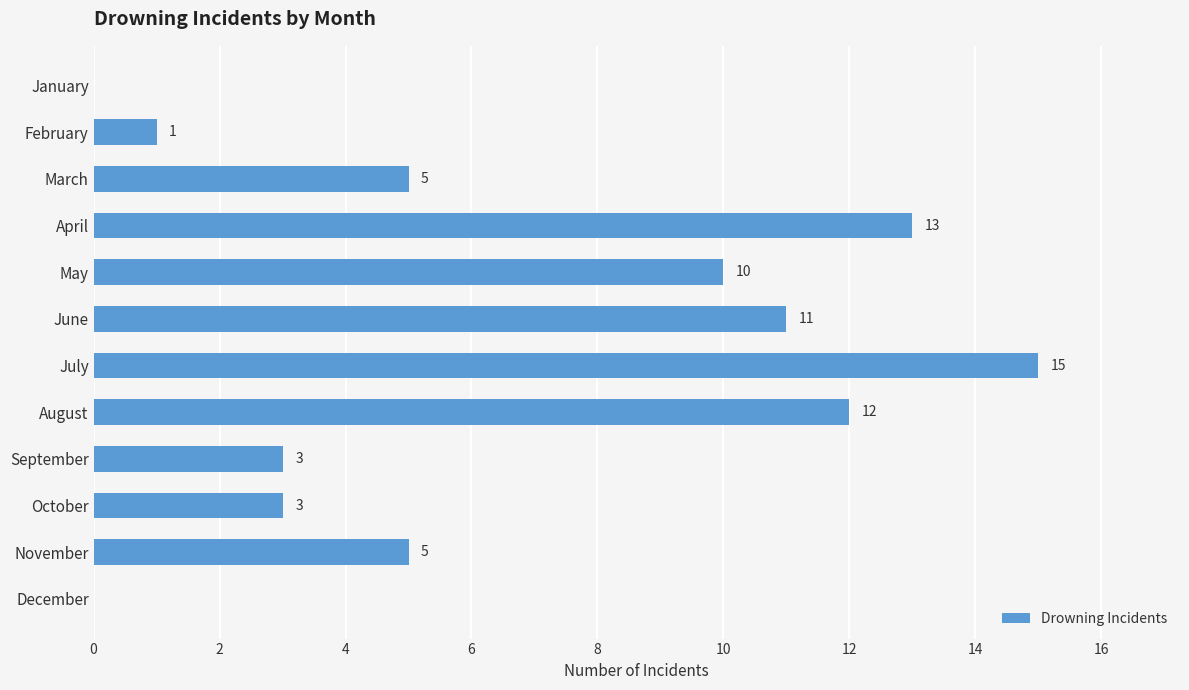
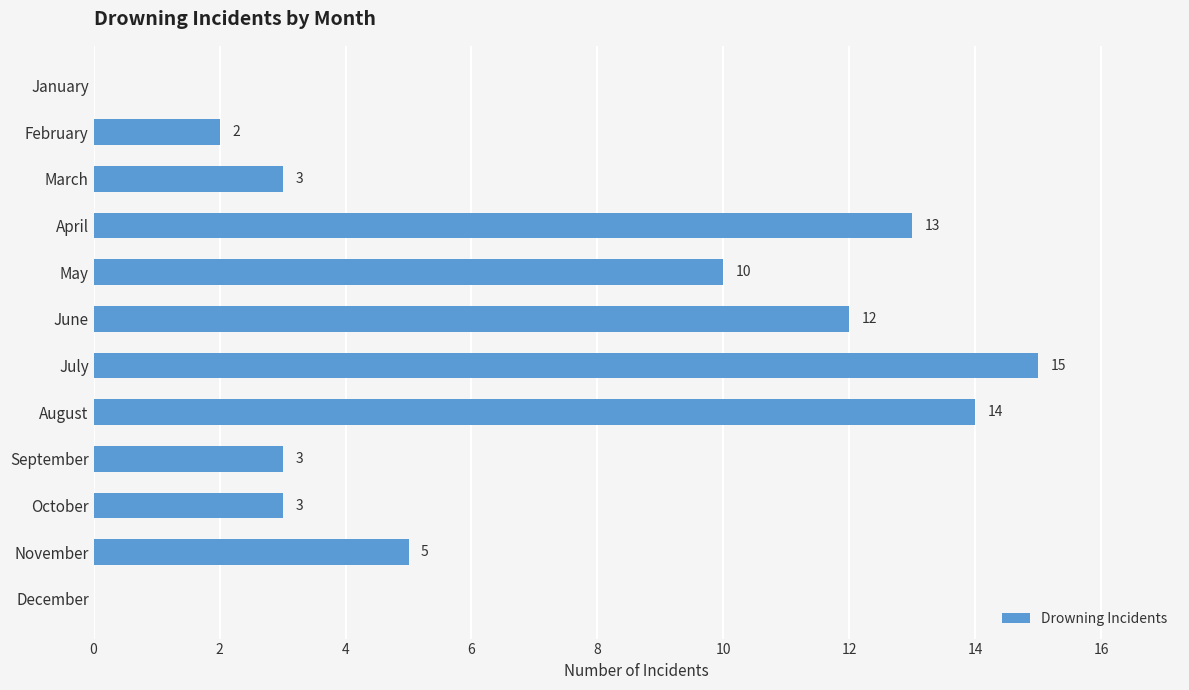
  {
-   "February": 1,
-   "March": 5,
+   "February": 2,
+   "March": 3,
    "April": 13,
    "May": 10,
-   "June": 11,
+   "June": 12,
    "July": 15,
-   "August": 12,
+   "August": 14,
    "September": 3,
    "October": 3,
    "November": 5
  }
